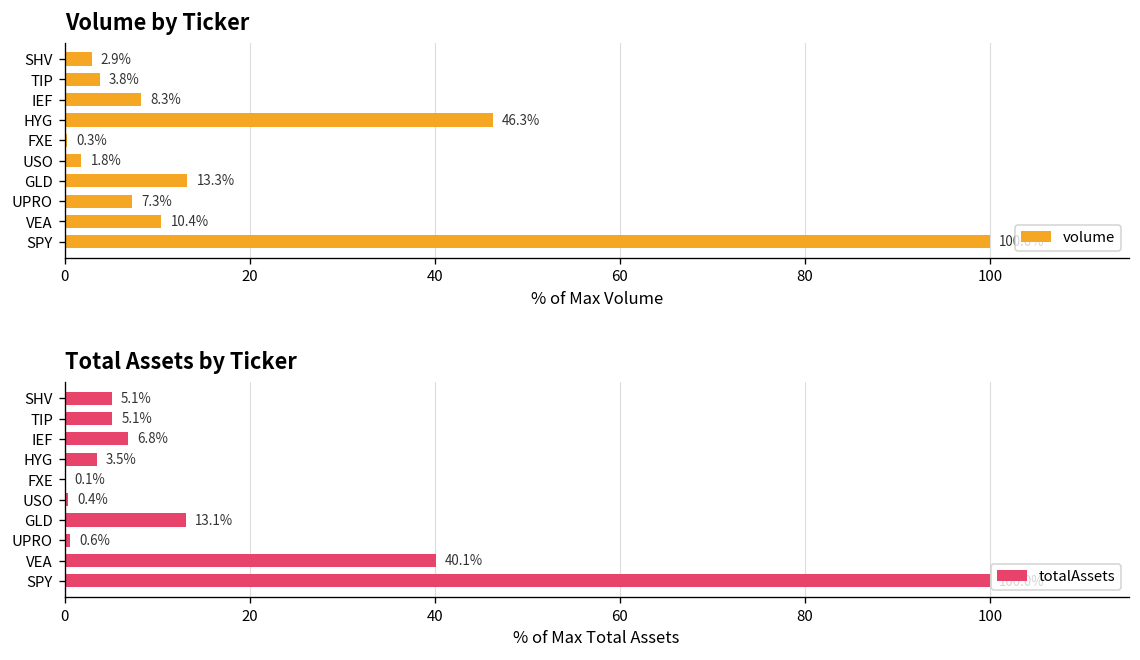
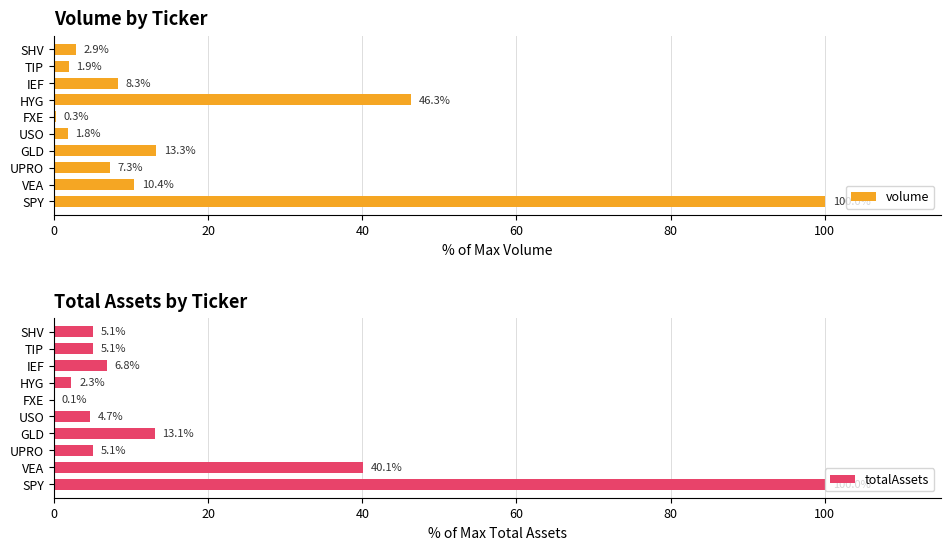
  {
    "Volume by Ticker": {
      "SHV": "2.9%",
-     "TIP": "3.8%",
+     "TIP": "1.9%",
      "IEF": "8.3%",
      "HYG": "46.3%",
      "FXE": "0.3%",
      "USO": "1.8%",
      "GLD": "13.3%",
      "UPRO": "7.3%",
      "VEA": "10.4%"
    },
    "Total Assets by Ticker": {
      "SHV": "5.1%",
      "TIP": "5.1%",
      "IEF": "6.8%",
-     "HYG": "3.5%",
+     "HYG": "2.3%",
      "FXE": "0.1%",
-     "USO": "0.4%",
+     "USO": "4.7%",
      "GLD": "13.1%",
-     "UPRO": "0.6%",
+     "UPRO": "5.1%",
      "VEA": "40.1%"
    }
  }
